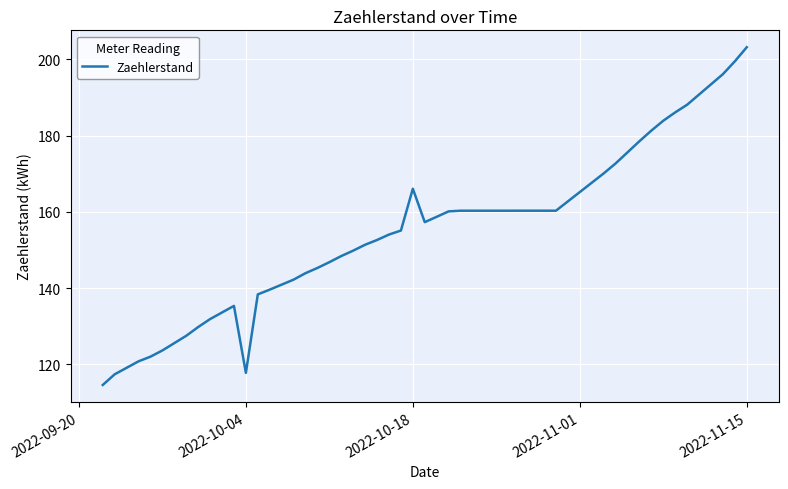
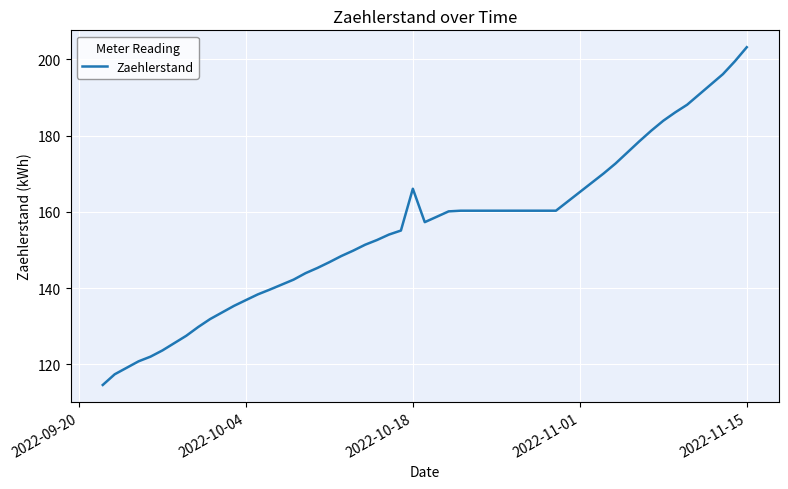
  {
-   "2022-10-04": 118,
+   "2022-10-04": 137,
    "2022-10-18": 166,
    "2022-11-15": 203
  }
